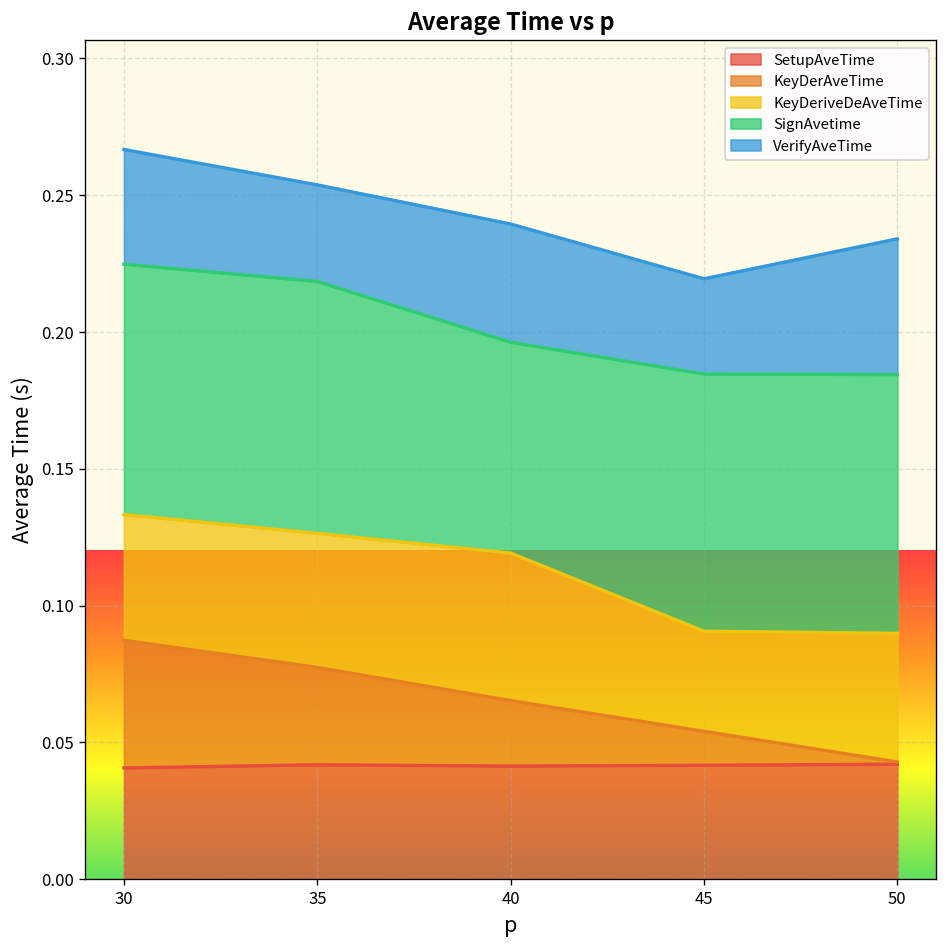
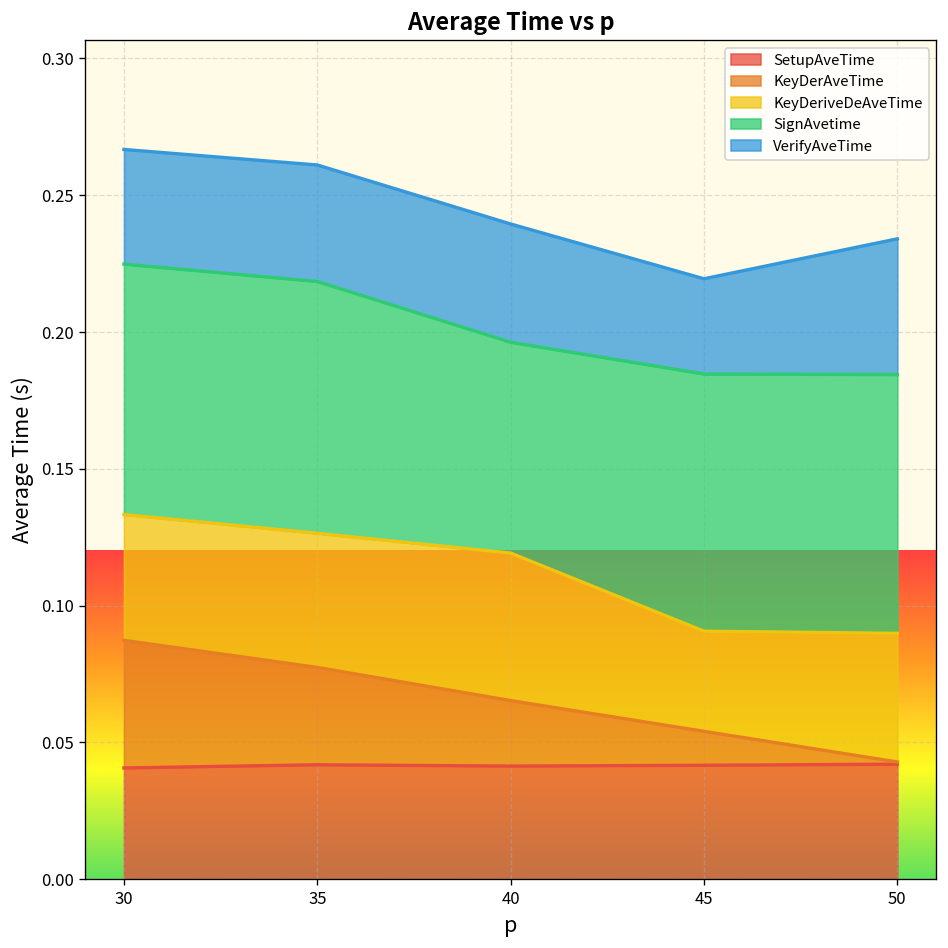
  {
    "KeyDeriveDeAveTime": {
      "30": 0.046,
      "35": 0.049,
      "40": 0.054,
      "45": 0.037,
      "50": 0.047
    },
    "SignAvetime": {
      "30": 0.092,
      "35": 0.092,
      "40": 0.077,
      "45": 0.094,
      "50": 0.095
    },
    "VerifyAveTime": {
      "30": 0.042,
-     "35": 0.035,
+     "35": 0.043,
      "40": 0.043,
      "45": 0.035,
      "50": 0.050
    }
  }
